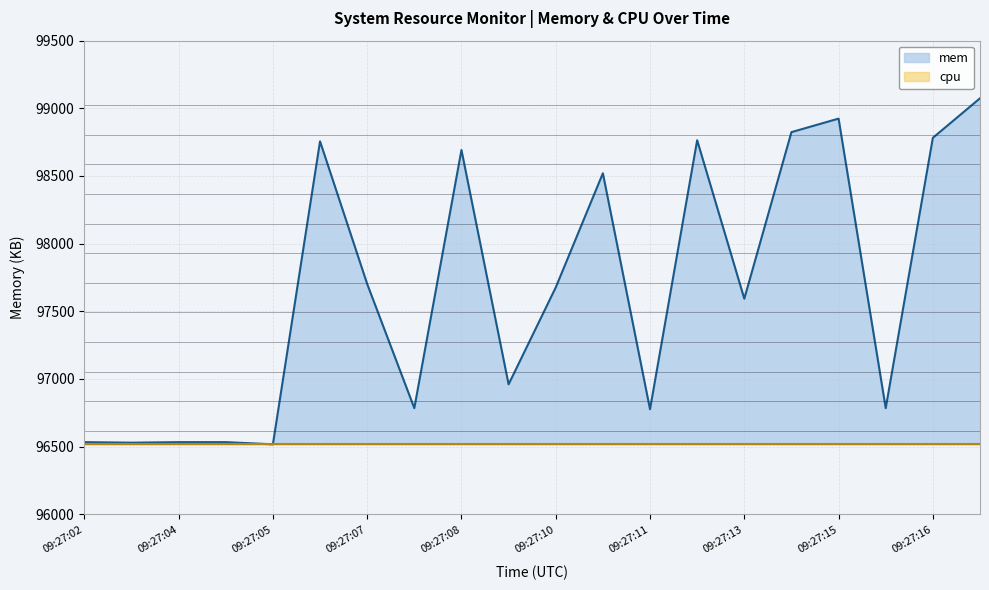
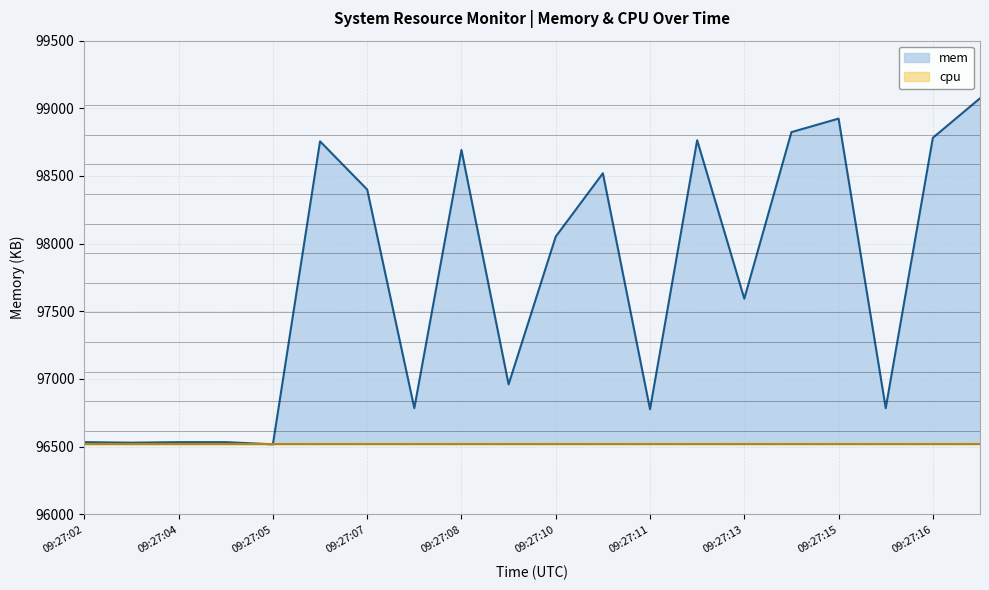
  {
    "mem": {
-     "09:27:07": 97700,
-     "09:27:10": 97680,
+     "09:27:07": 98400,
+     "09:27:10": 98050,
      "09:27:13": 97590,
      "09:27:16": 98780
    },
    "cpu": {
      "09:27:07": 96520,
      "09:27:10": 96520,
      "09:27:13": 96520,
      "09:27:16": 96520
    }
  }
